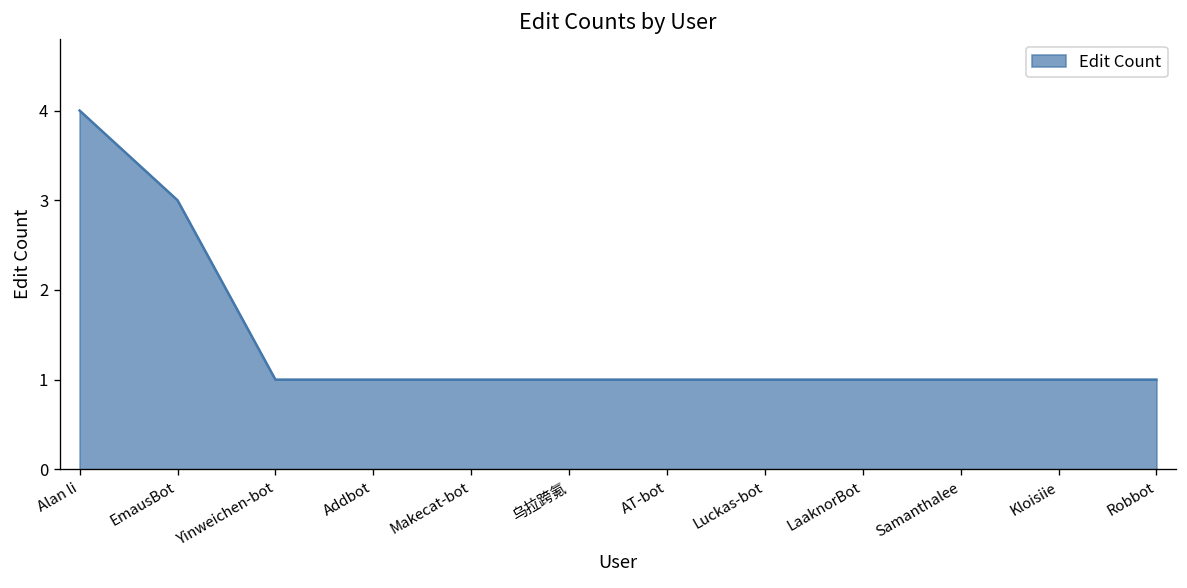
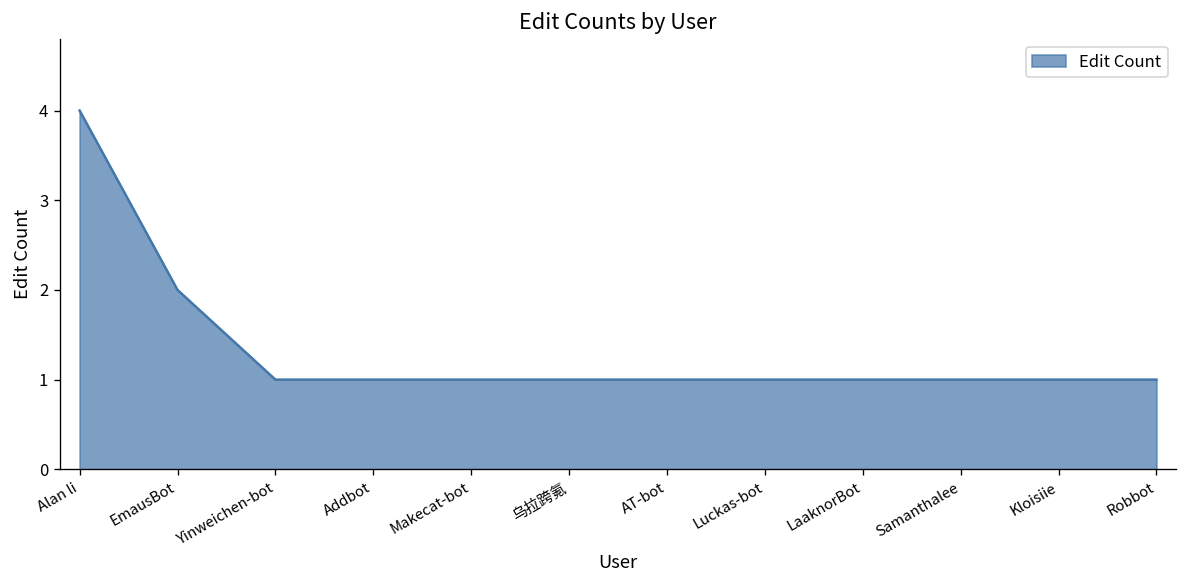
  {
    "Alan li": 4,
-   "EmausBot": 3,
+   "EmausBot": 2,
    "Yinweichen-bot": 1,
    "Addbot": 1,
    "Makecat-bot": 1,
    "乌拉跨氪": 1,
    "AT-bot": 1,
    "Luckas-bot": 1,
    "LaaknorBot": 1,
    "Samanthalee": 1,
    "Kloisiie": 1,
    "Robbot": 1
  }
